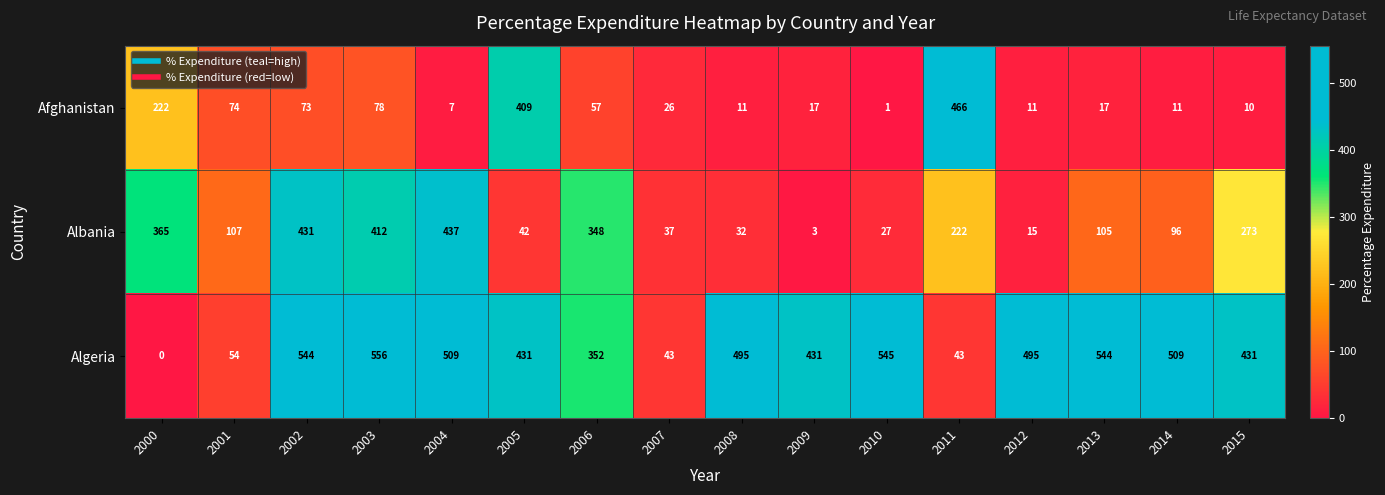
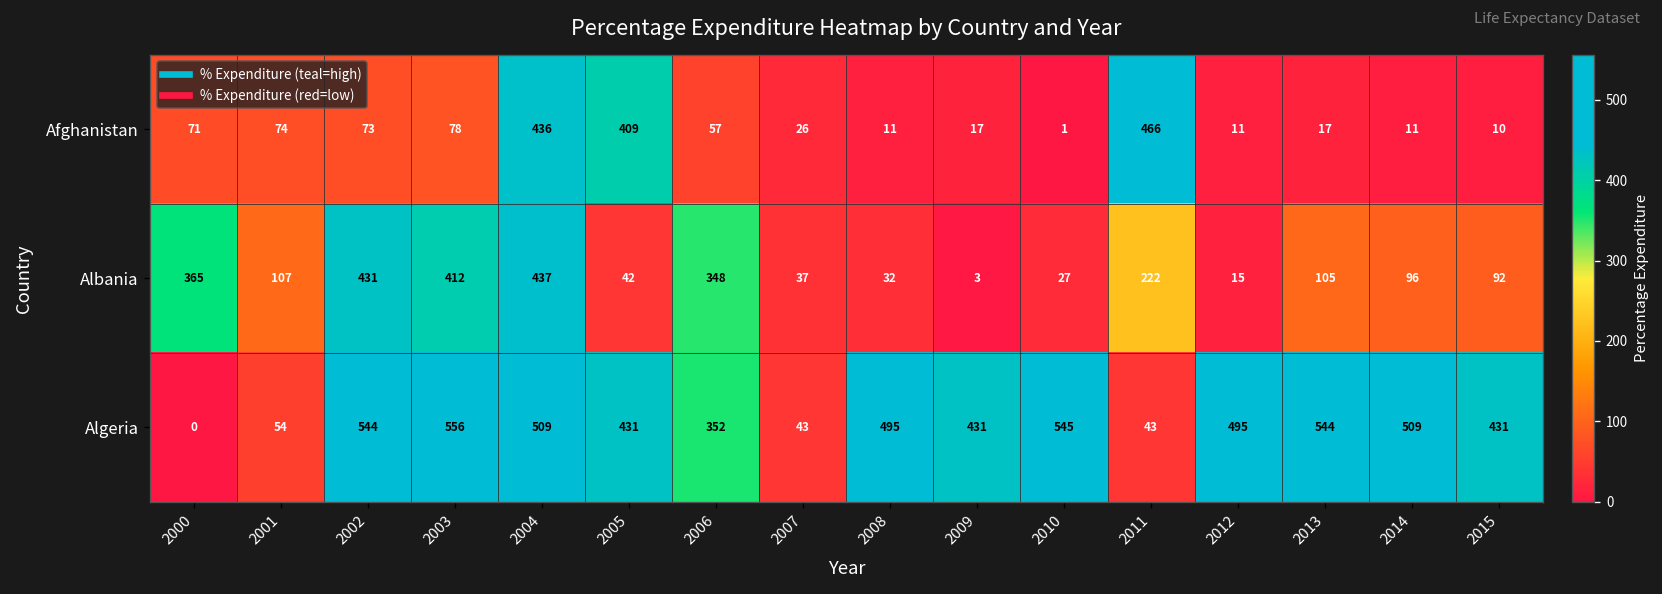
  {
    "Afghanistan": {
-     "2000": 222,
+     "2000": 71,
      "2001": 74,
      "2002": 73,
      "2003": 78,
-     "2004": 7,
+     "2004": 436,
      "2005": 409,
      "2006": 57,
      "2007": 26,
      "2008": 11,
      "2009": 17,
      "2010": 1,
      "2011": 466,
      "2012": 11,
      "2013": 17,
      "2014": 11,
      "2015": 10
    },
    "Albania": {
      "2000": 365,
      "2001": 107,
      "2002": 431,
      "2003": 412,
      "2004": 437,
      "2005": 42,
      "2006": 348,
      "2007": 37,
      "2008": 32,
      "2009": 3,
      "2010": 27,
      "2011": 222,
      "2012": 15,
      "2013": 105,
      "2014": 96,
-     "2015": 273
+     "2015": 92
    },
    "Algeria": {
      "2000": 0,
      "2001": 54,
      "2002": 544,
      "2003": 556,
      "2004": 509,
      "2005": 431,
      "2006": 352,
      "2007": 43,
      "2008": 495,
      "2009": 431,
      "2010": 545,
      "2011": 43,
      "2012": 495,
      "2013": 544,
      "2014": 509,
      "2015": 431
    }
  }
